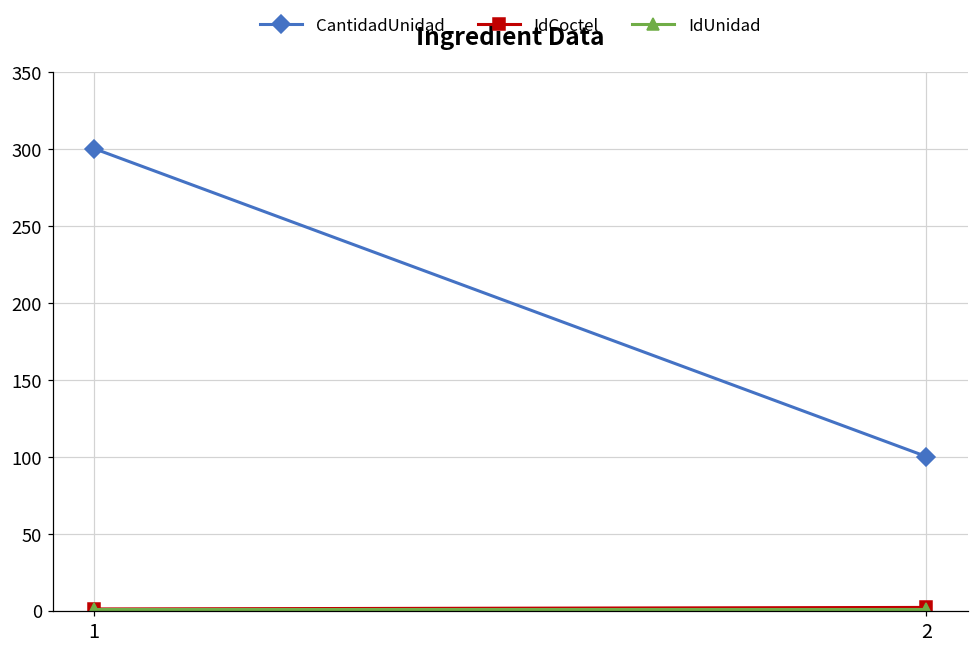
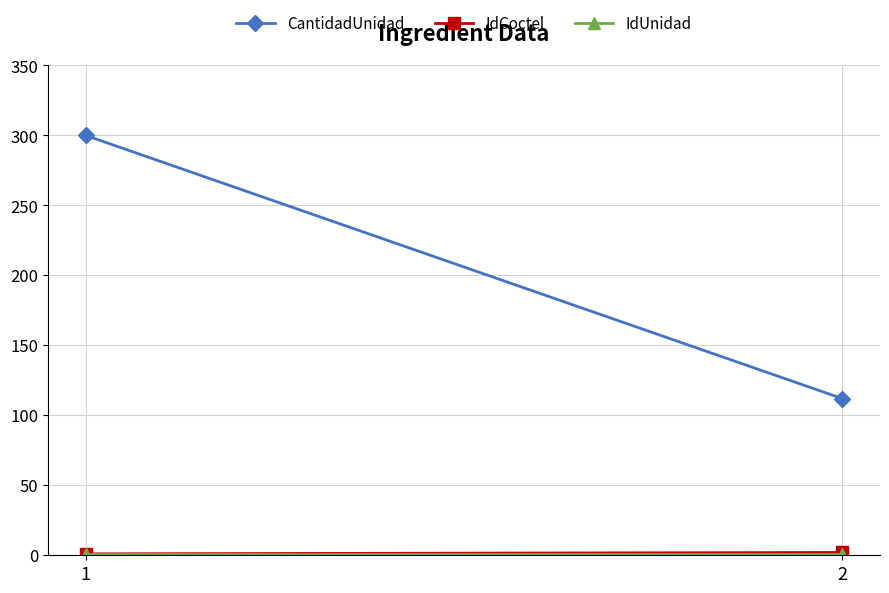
  {
    "CantidadUnidad": {
      "1": 300,
-     "2": 100
+     "2": 112
    }
  }
